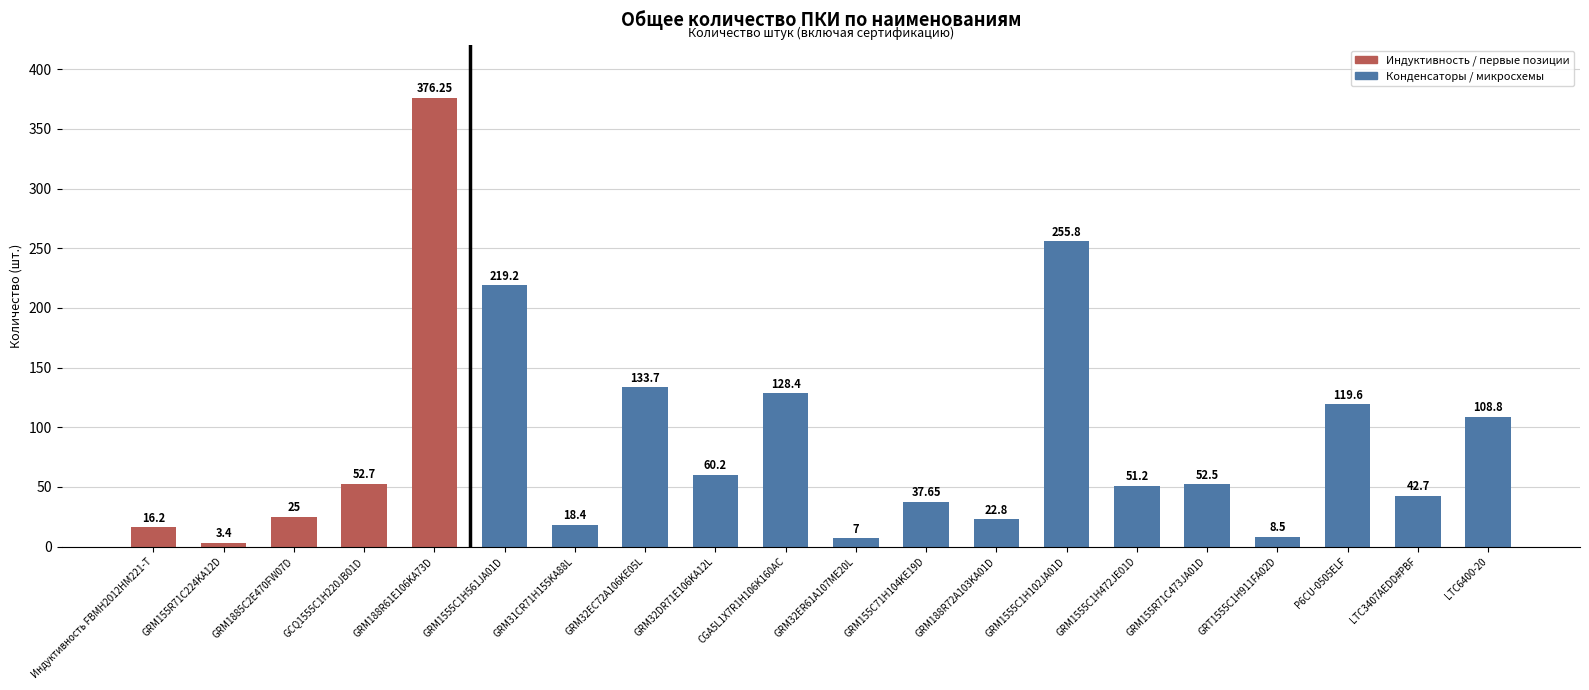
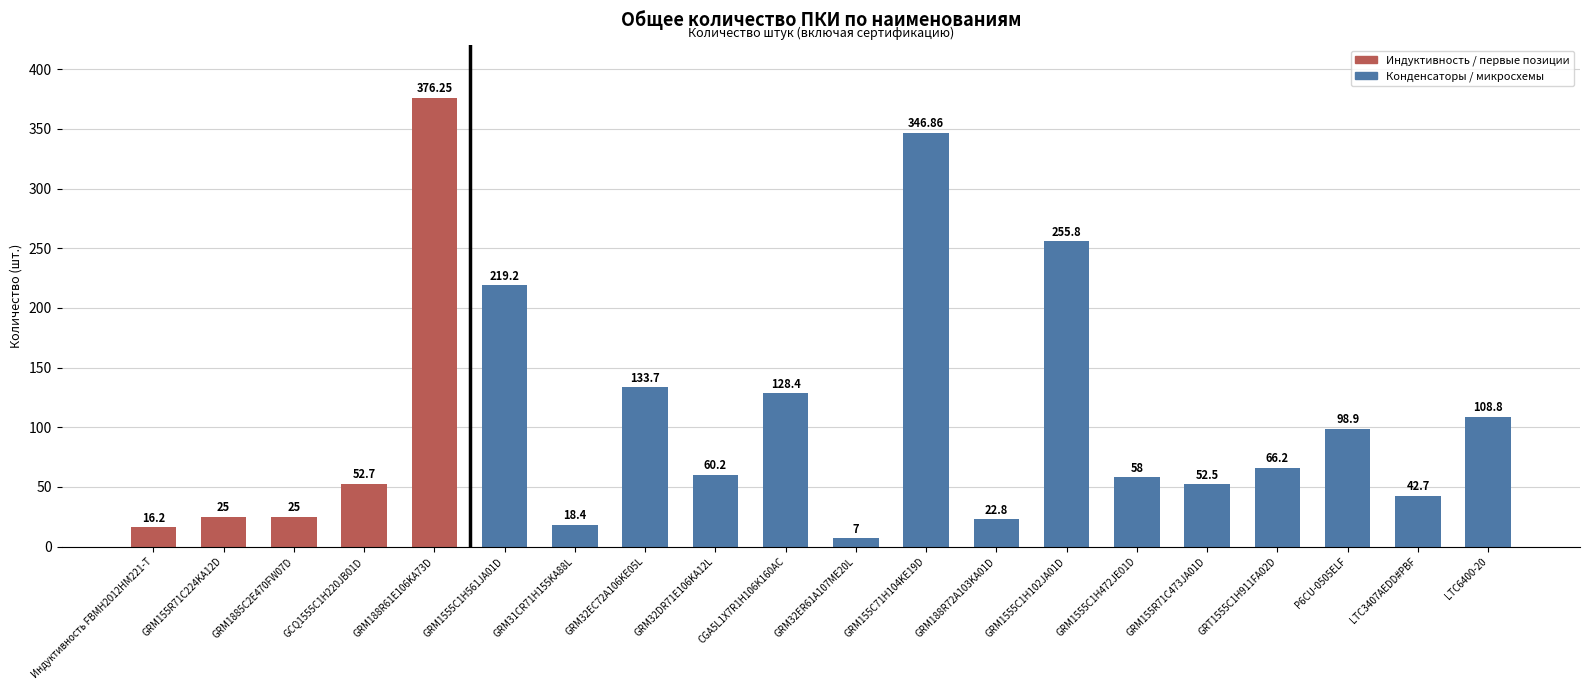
  {
    "Индуктивность FBMH2012HM221-T": 16.2,
-   "GRM155R71C224KA12D": 3.4,
+   "GRM155R71C224KA12D": 25,
    "GRM1885C2E470FW07D": 25,
    "GCQ1555C1H220JB01D": 52.7,
    "GRM188R61E106KA73D": 376.25,
    "GRM1555C1H561JA01D": 219.2,
    "GRM31CR71H155KA88L": 18.4,
    "GRM32EC72A106KE05L": 133.7,
    "GRM32DR71E106KA12L": 60.2,
    "CGA5L1X7R1H106K160AC": 128.4,
    "GRM32ER61A107ME20L": 7,
-   "GRM155C71H104KE19D": 37.65,
+   "GRM155C71H104KE19D": 346.86,
    "GRM188R72A103KA01D": 22.8,
    "GRM1555C1H102JA01D": 255.8,
-   "GRM1555C1H472JE01D": 51.2,
+   "GRM1555C1H472JE01D": 58,
    "GRM155R71C473JA01D": 52.5,
-   "GRT1555C1H911FA02D": 8.5,
-   "P6CU-0505ELF": 119.6,
+   "GRT1555C1H911FA02D": 66.2,
+   "P6CU-0505ELF": 98.9,
    "LTC3407AEDD#PBF": 42.7,
    "LTC6400-20": 108.8
  }
